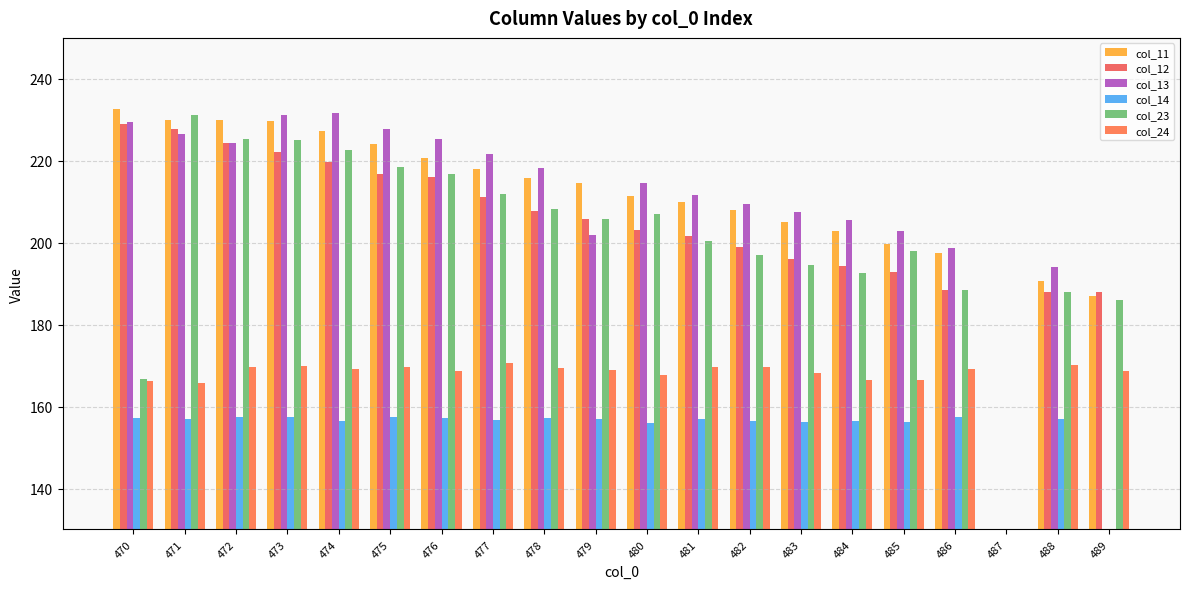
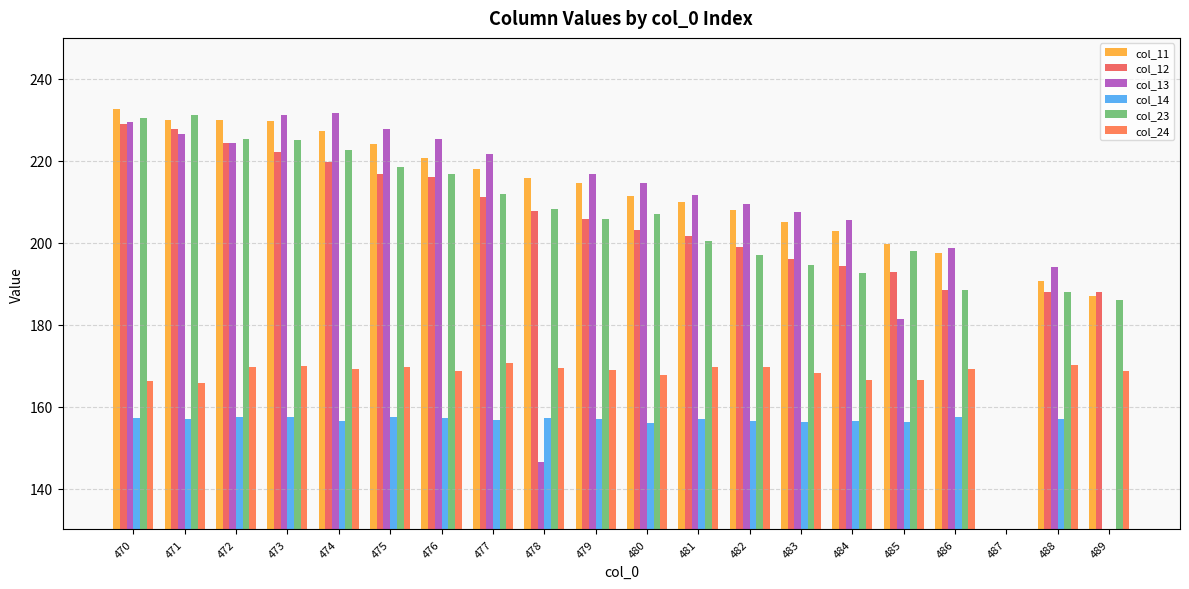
  {
    "col_11": {
      "470": 233,
      "471": 230,
      "472": 230,
      "473": 230,
      "474": 227,
      "475": 224,
      "476": 221,
      "477": 218,
      "478": 216,
      "479": 215,
      "480": 211,
      "481": 210,
      "482": 208,
      "483": 205,
      "484": 203,
      "485": 200,
      "486": 197,
      "488": 191,
      "489": 187
    },
    "col_13": {
      "470": 229,
      "471": 227,
      "472": 224,
      "473": 231,
      "474": 232,
      "475": 228,
      "476": 225,
      "477": 222,
-     "478": 218,
-     "479": 202,
+     "478": 146,
+     "479": 217,
      "480": 215,
      "481": 212,
      "482": 209,
      "483": 207,
      "484": 205,
-     "485": 203,
+     "485": 181,
      "486": 199,
      "488": 194
    },
    "col_14": {
      "470": 157,
      "471": 157,
      "472": 158,
      "473": 157,
      "474": 156,
      "475": 157,
      "476": 157,
      "477": 157,
      "478": 157,
      "479": 157,
      "480": 156,
      "481": 157,
      "482": 157,
      "483": 156,
      "484": 157,
      "485": 156,
      "486": 157,
      "488": 157
    },
    "col_23": {
-     "470": 167,
+     "470": 230,
      "471": 231,
      "472": 225,
      "473": 225,
      "474": 223,
      "475": 219,
      "476": 217,
      "477": 212,
      "478": 208,
      "479": 206,
      "480": 207,
      "481": 200,
      "482": 197,
      "483": 195,
      "484": 193,
      "485": 198,
      "486": 188,
      "488": 188,
      "489": 186
    }
  }
